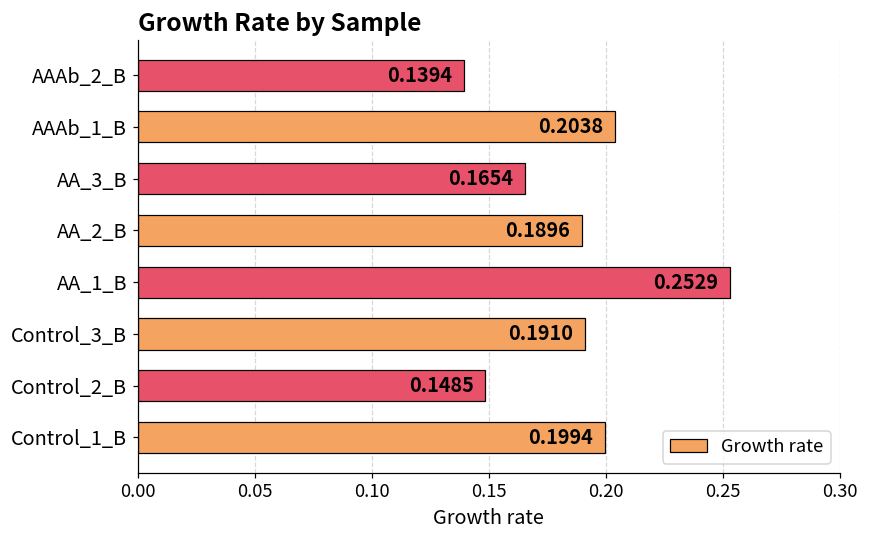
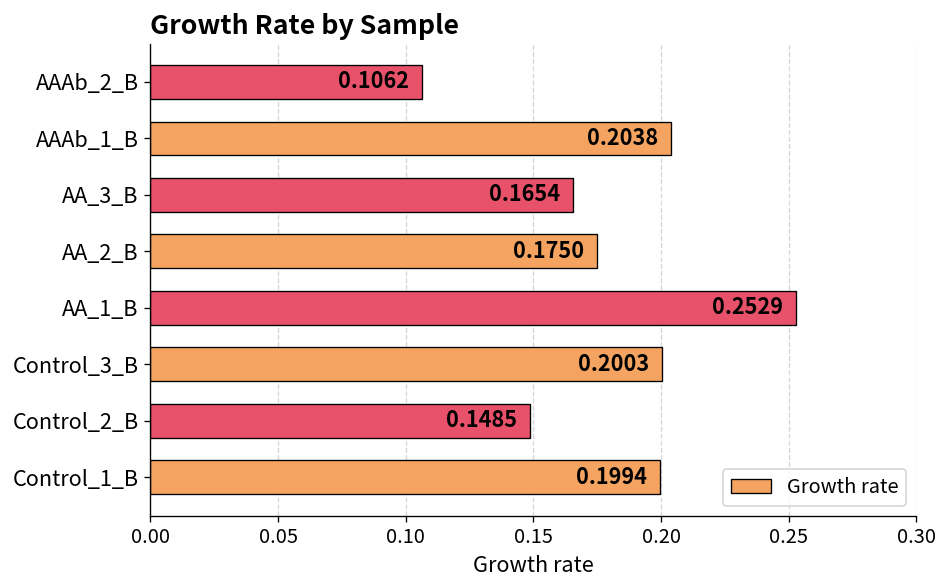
  {
-   "AAAb_2_B": 0.1394,
+   "AAAb_2_B": 0.1062,
    "AAAb_1_B": 0.2038,
    "AA_3_B": 0.1654,
-   "AA_2_B": 0.1896,
+   "AA_2_B": 0.1750,
    "AA_1_B": 0.2529,
-   "Control_3_B": 0.1910,
+   "Control_3_B": 0.2003,
    "Control_2_B": 0.1485,
    "Control_1_B": 0.1994
  }
